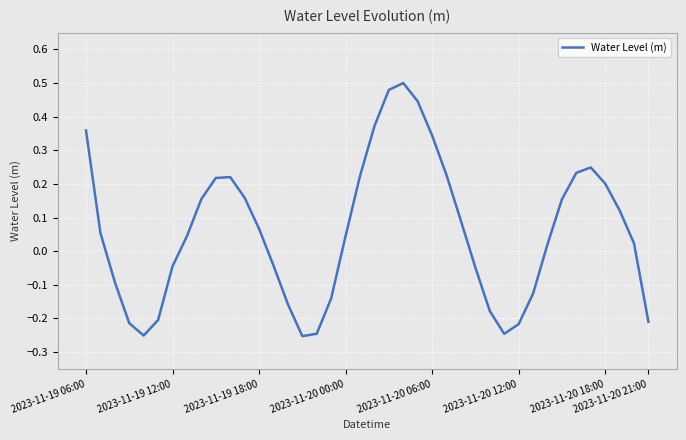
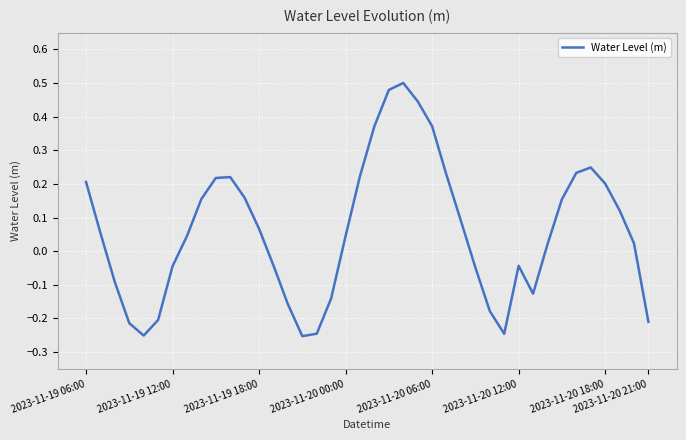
  {
-   "2023-11-19 06:00": 0.36,
+   "2023-11-19 06:00": 0.21,
    "2023-11-19 12:00": -0.04,
    "2023-11-19 18:00": 0.07,
    "2023-11-20 00:00": 0.05,
-   "2023-11-20 06:00": 0.34,
-   "2023-11-20 12:00": -0.22,
+   "2023-11-20 06:00": 0.37,
+   "2023-11-20 12:00": -0.04,
    "2023-11-20 18:00": 0.20,
    "2023-11-20 21:00": -0.21
  }
